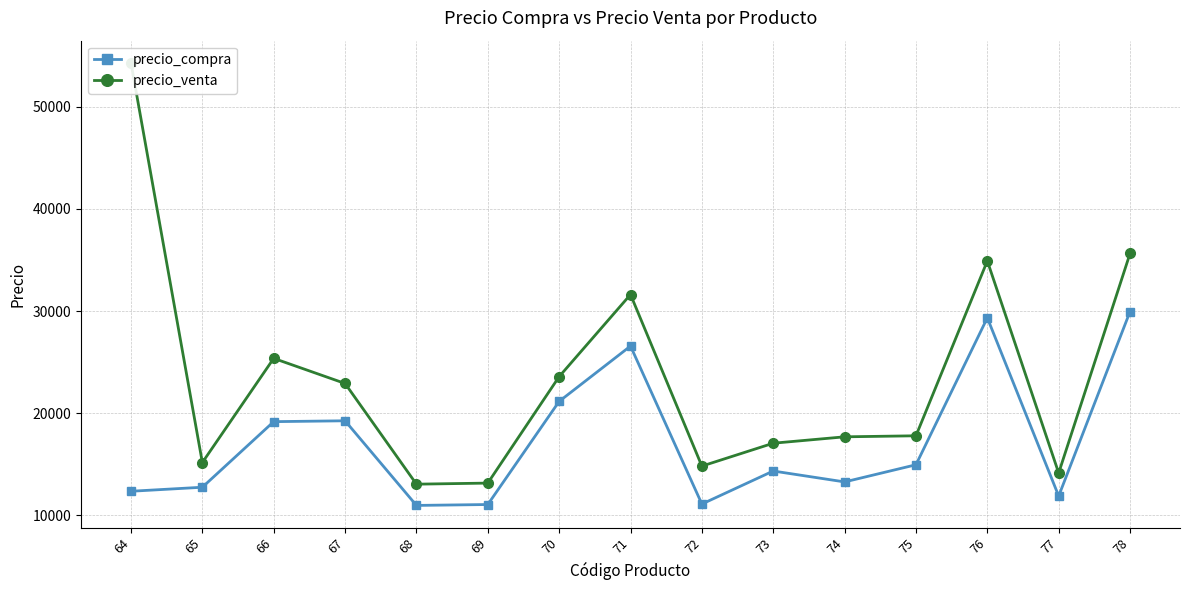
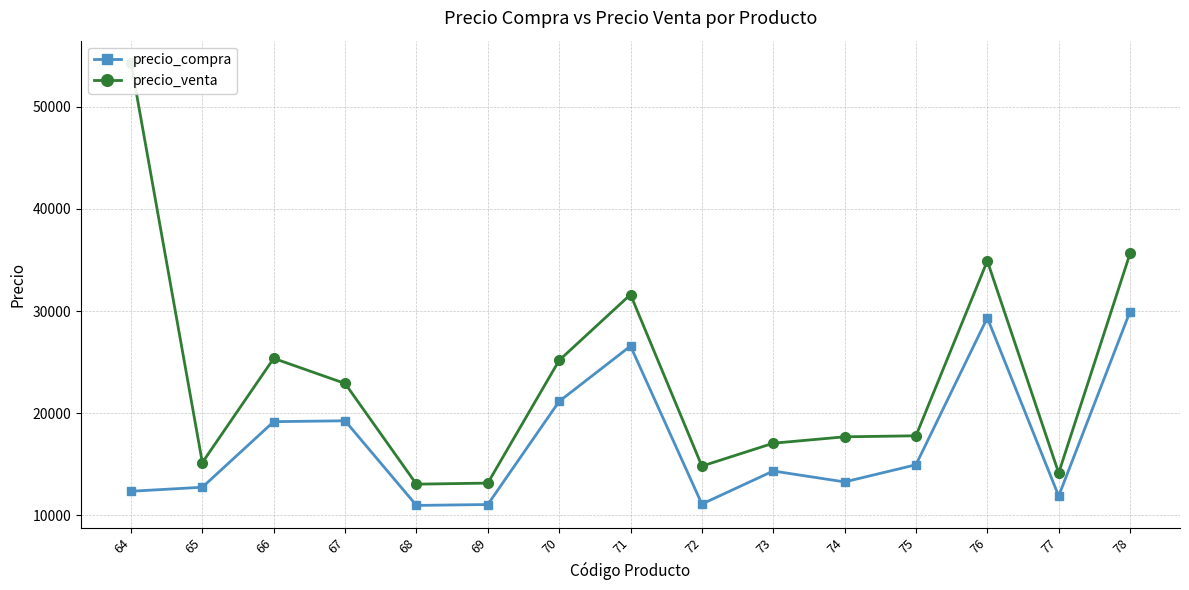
  {
    "precio_compra": {
      "64": 12300,
      "65": 12700,
      "66": 19200,
      "67": 19200,
      "68": 11000,
      "69": 11000,
      "70": 21200,
      "71": 26600,
      "72": 11100,
      "73": 14300,
      "74": 13300,
      "75": 14900,
      "76": 29300,
      "77": 11900,
      "78": 30000
    },
    "precio_venta": {
      "65": 15200,
      "66": 25400,
      "67": 22900,
      "68": 13000,
      "69": 13100,
-     "70": 23600,
+     "70": 25200,
      "71": 31600,
      "72": 14800,
      "73": 17100,
      "74": 17700,
      "75": 17800,
      "76": 34900,
      "77": 14100,
      "78": 35600
    }
  }
